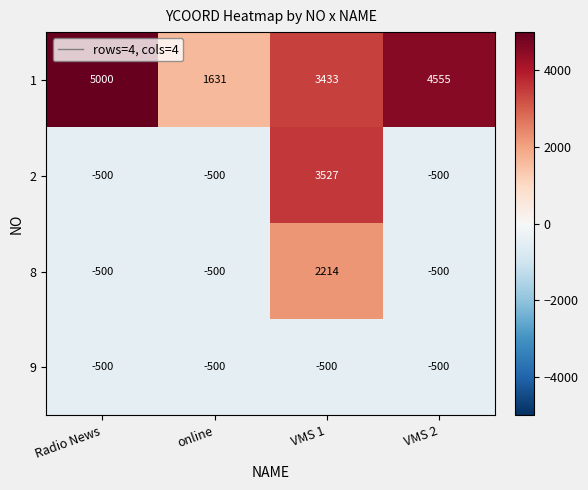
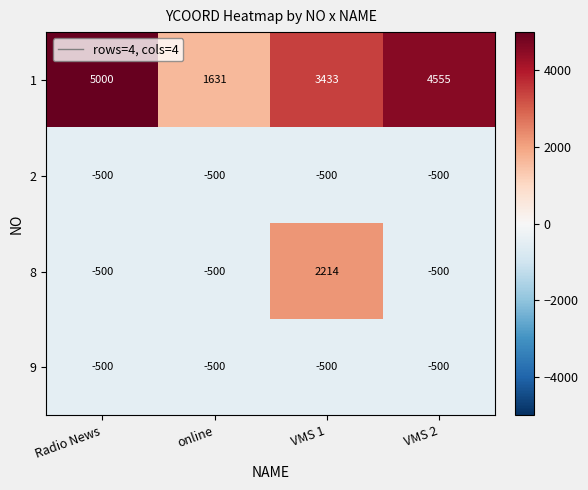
  {
    "1": {
      "Radio News": 5000,
      "online": 1631,
      "VMS 1": 3433,
      "VMS 2": 4555
    },
    "2": {
      "Radio News": -500,
      "online": -500,
-     "VMS 1": 3527,
+     "VMS 1": -500,
      "VMS 2": -500
    },
    "8": {
      "Radio News": -500,
      "online": -500,
      "VMS 1": 2214,
      "VMS 2": -500
    },
    "9": {
      "Radio News": -500,
      "online": -500,
      "VMS 1": -500,
      "VMS 2": -500
    }
  }
